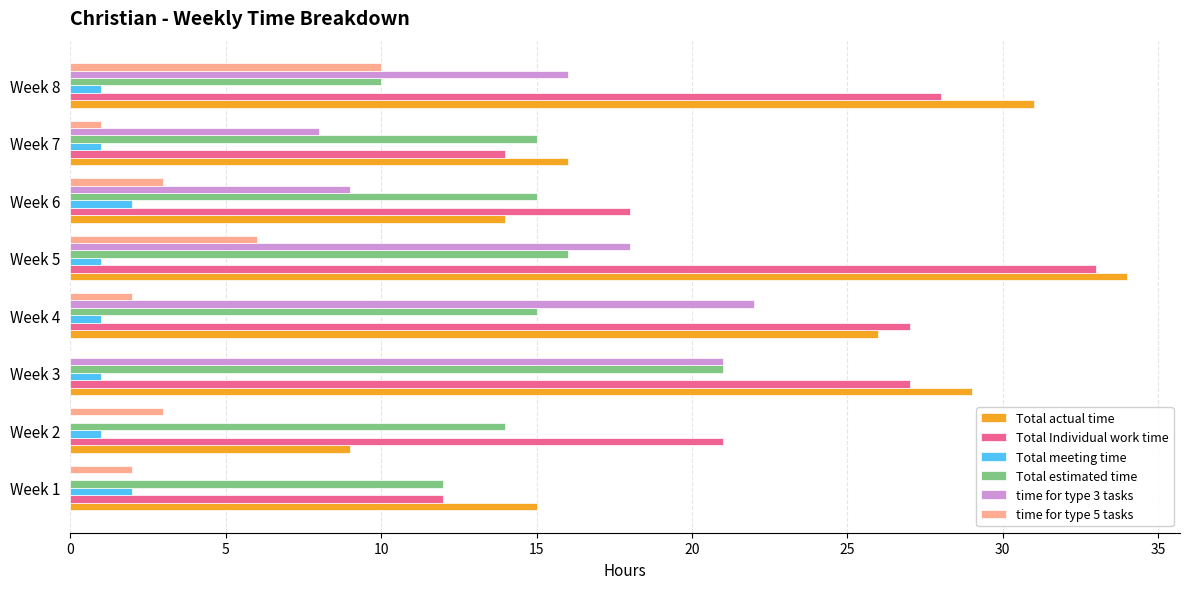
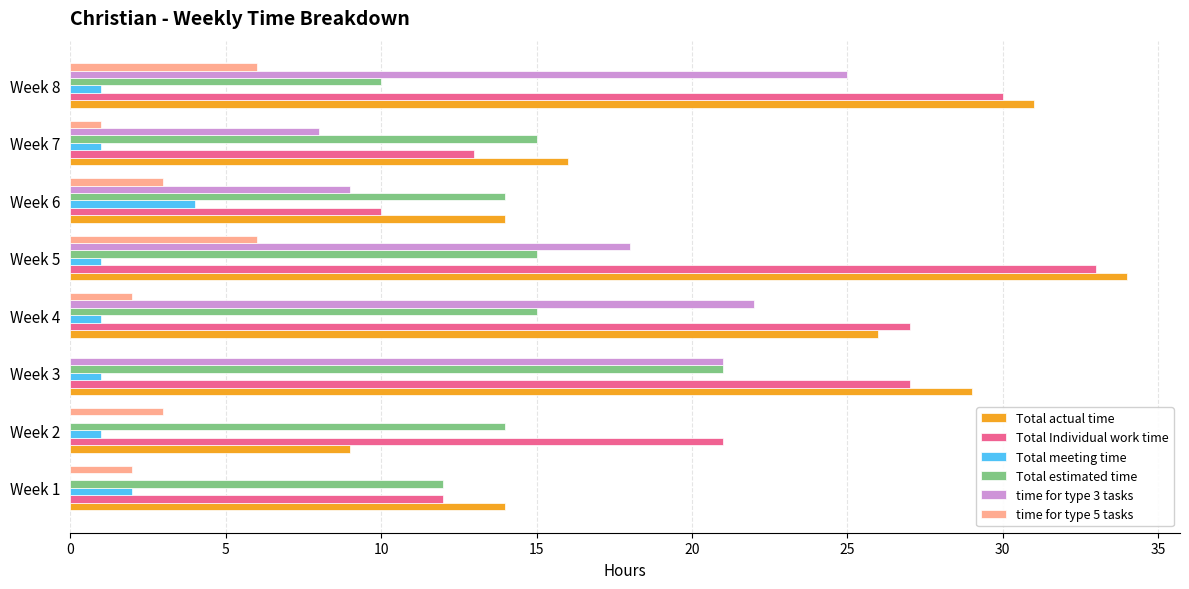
  {
    "Total actual time": {
      "Week 8": 31,
      "Week 7": 16,
      "Week 6": 14,
      "Week 5": 34,
      "Week 4": 26,
      "Week 3": 29,
      "Week 2": 9,
-     "Week 1": 15
+     "Week 1": 14
    },
    "Total Individual work time": {
-     "Week 8": 28,
-     "Week 7": 14,
-     "Week 6": 18,
+     "Week 8": 30,
+     "Week 7": 13,
+     "Week 6": 10,
      "Week 5": 33,
      "Week 4": 27,
      "Week 3": 27,
      "Week 2": 21,
      "Week 1": 12
    },
    "Total meeting time": {
      "Week 8": 1,
      "Week 7": 1,
-     "Week 6": 2,
+     "Week 6": 4,
      "Week 5": 1,
      "Week 4": 1,
      "Week 3": 1,
      "Week 2": 1,
      "Week 1": 2
    },
    "Total estimated time": {
      "Week 8": 10,
      "Week 7": 15,
-     "Week 6": 15,
-     "Week 5": 16,
+     "Week 6": 14,
+     "Week 5": 15,
      "Week 4": 15,
      "Week 3": 21,
      "Week 2": 14,
      "Week 1": 12
    },
    "time for type 3 tasks": {
-     "Week 8": 16,
+     "Week 8": 25,
      "Week 7": 8,
      "Week 6": 9,
      "Week 5": 18,
      "Week 4": 22,
      "Week 3": 21,
      "Week 2": 0,
      "Week 1": 0
    },
    "time for type 5 tasks": {
-     "Week 8": 10,
+     "Week 8": 6,
      "Week 7": 1,
      "Week 6": 3,
      "Week 5": 6,
      "Week 4": 2,
      "Week 3": 0,
      "Week 2": 3,
      "Week 1": 2
    }
  }
